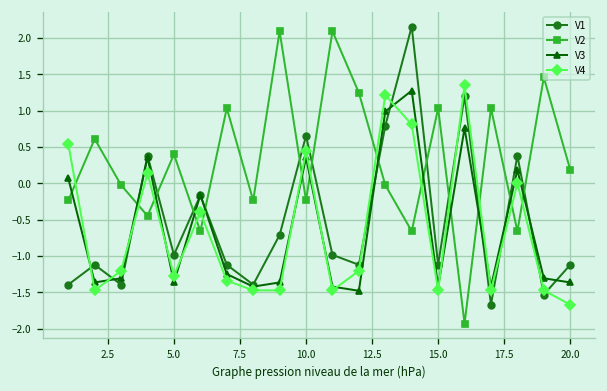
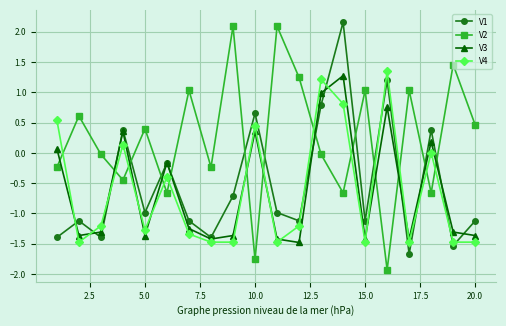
  {
    "V2": {
      "5.0": 0.4,
-     "10.0": -0.2,
+     "10.0": -1.8,
      "15.0": 1.0,
-     "20.0": 0.2
+     "20.0": 0.5
    },
    "V4": {
      "5.0": -1.3,
      "10.0": 0.4,
      "15.0": -1.5,
-     "20.0": -1.7
+     "20.0": -1.5
    }
  }
